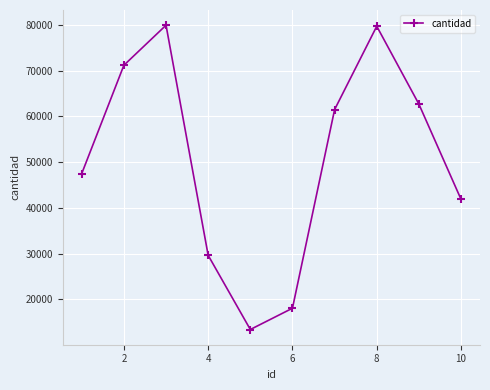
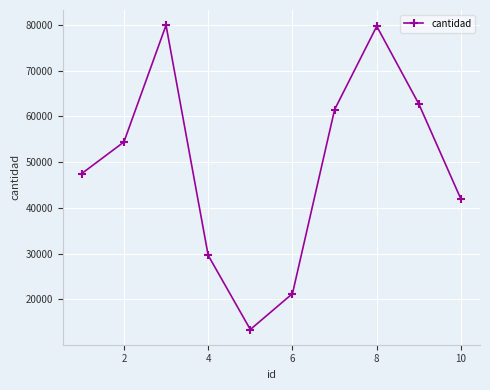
  {
-   "2": 71000,
+   "2": 54000,
    "4": 30000,
-   "6": 18000,
+   "6": 21000,
    "8": 80000,
    "10": 42000
  }
